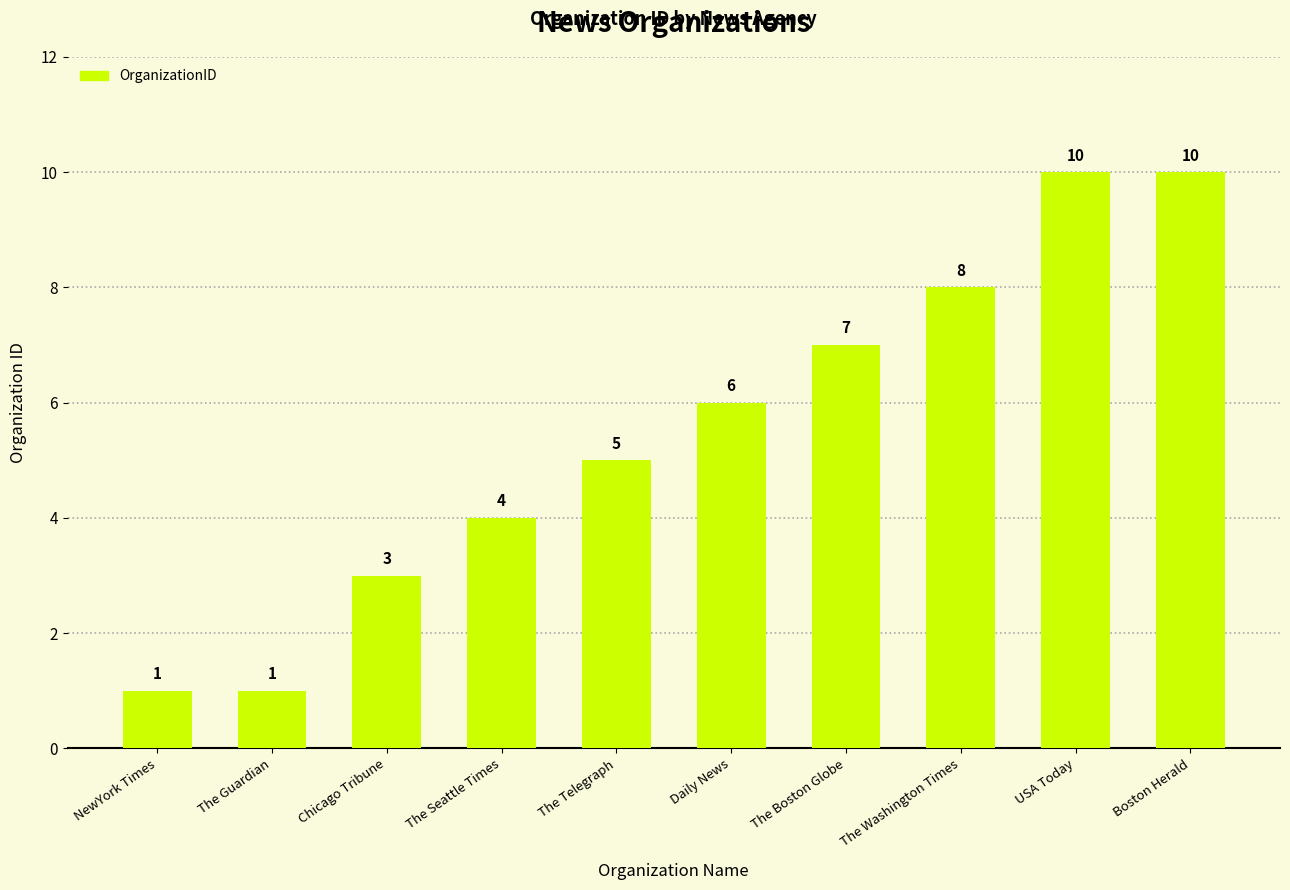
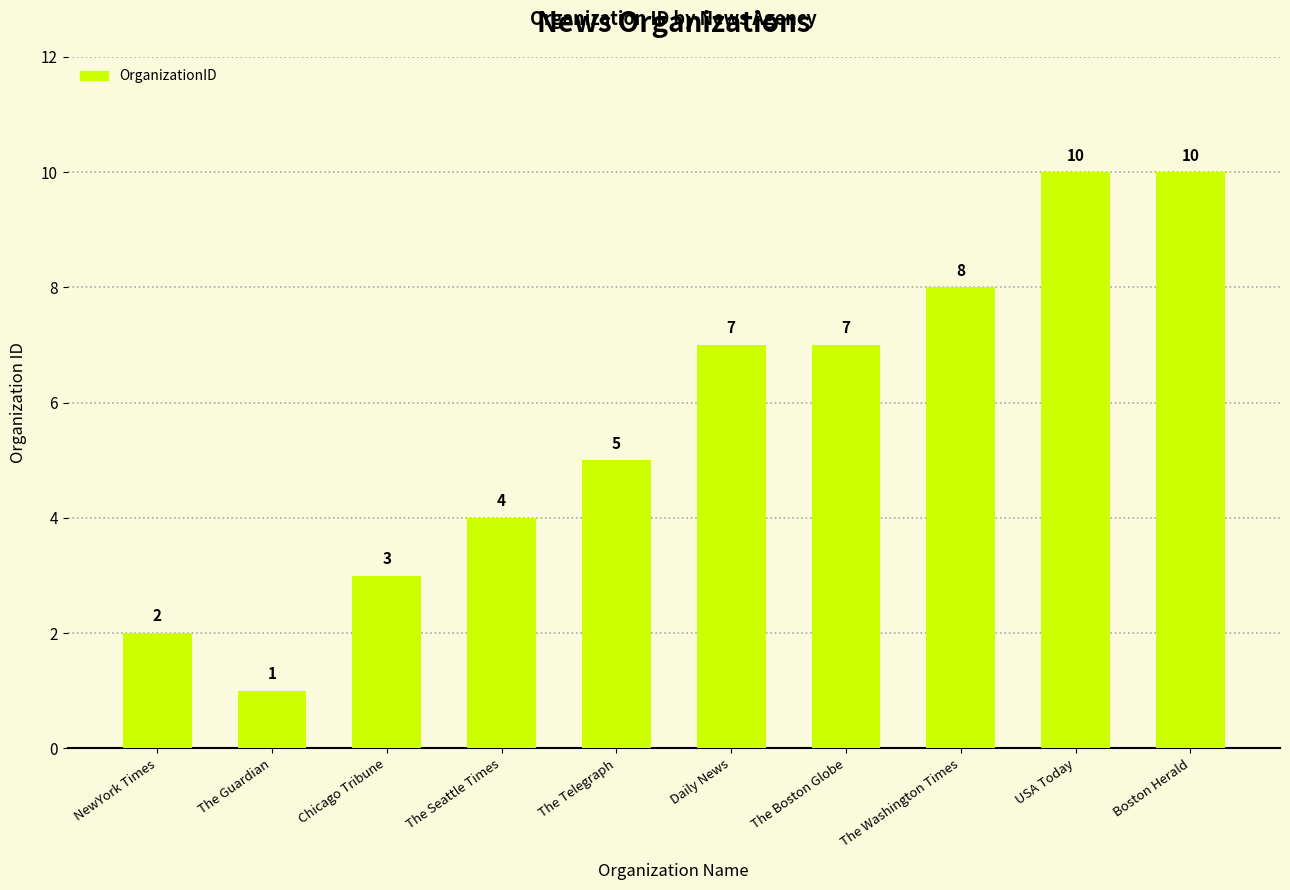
  {
-   "NewYork Times": 1,
+   "NewYork Times": 2,
    "The Guardian": 1,
    "Chicago Tribune": 3,
    "The Seattle Times": 4,
    "The Telegraph": 5,
-   "Daily News": 6,
+   "Daily News": 7,
    "The Boston Globe": 7,
    "The Washington Times": 8,
    "USA Today": 10,
    "Boston Herald": 10
  }
